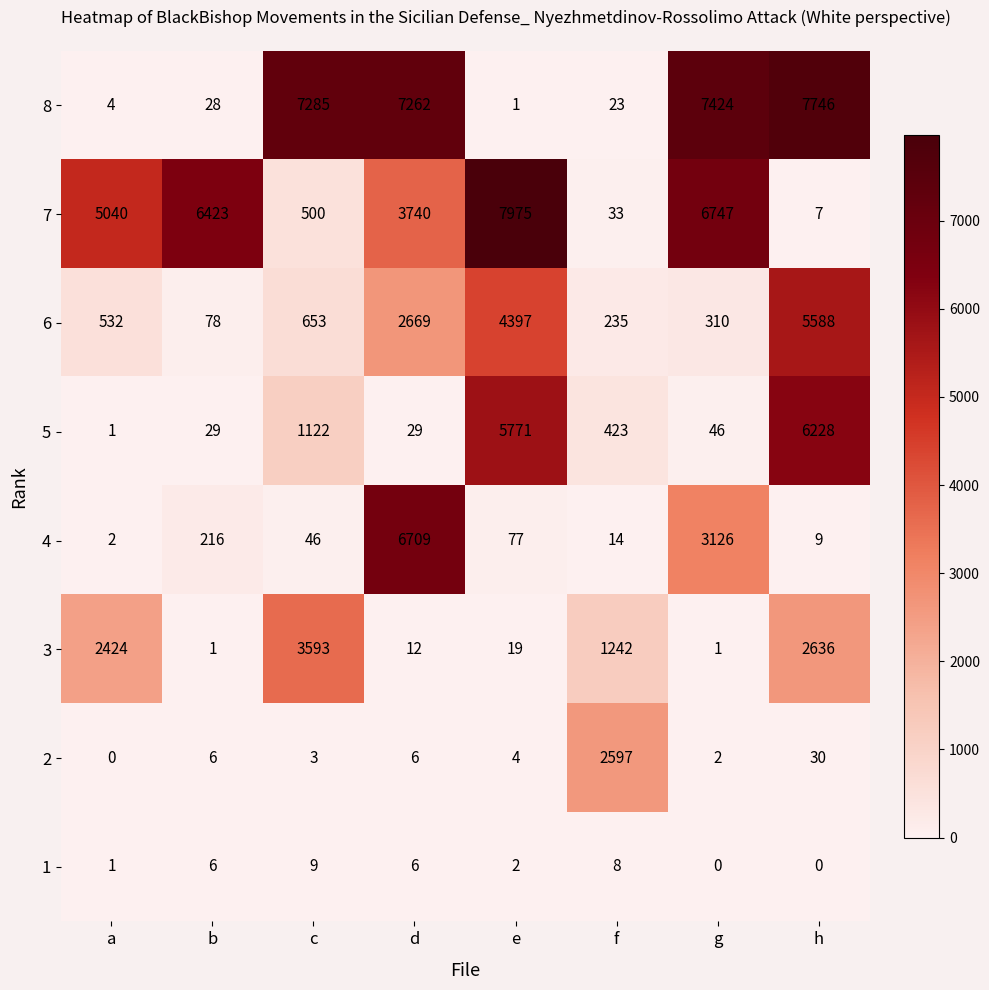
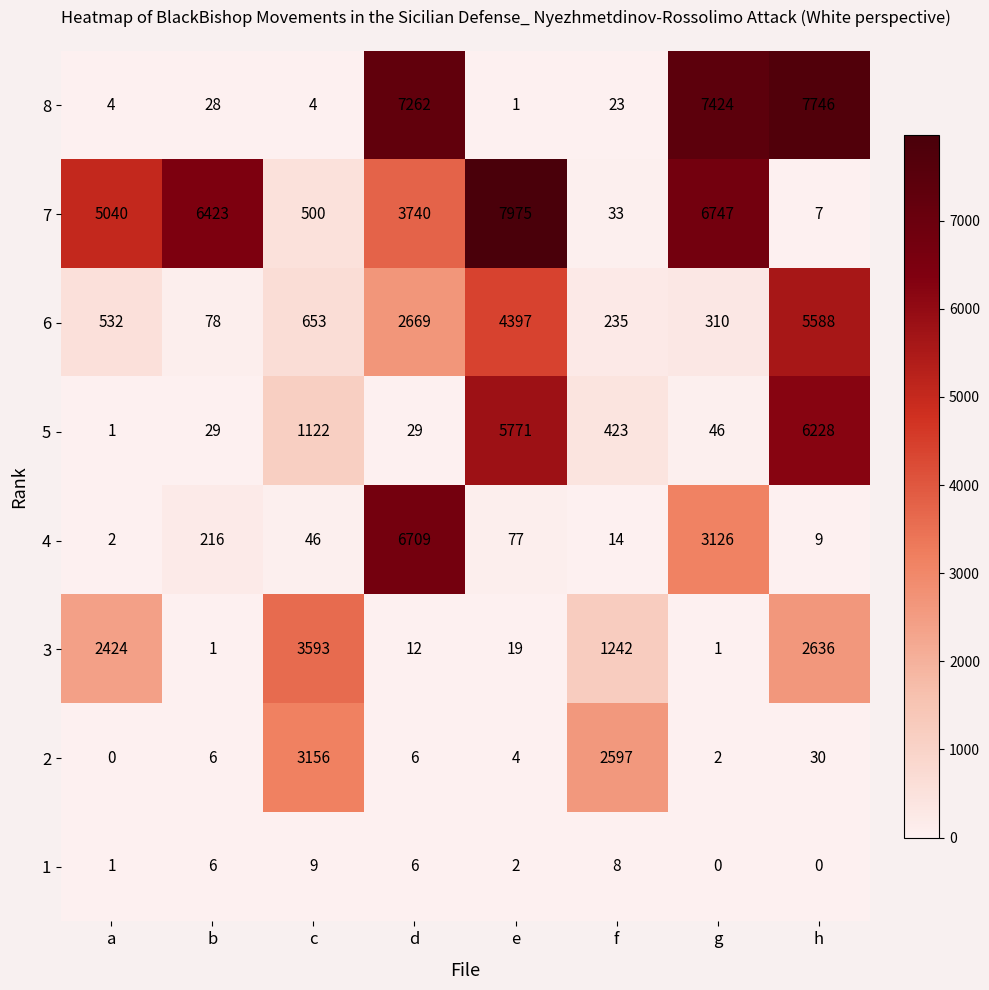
  {
    "8": {
      "a": 4,
      "b": 28,
-     "c": 7285,
+     "c": 4,
      "d": 7262,
      "e": 1,
      "f": 23,
      "g": 7424,
      "h": 7746
    },
    "7": {
      "a": 5040,
      "b": 6423,
      "c": 500,
      "d": 3740,
      "e": 7975,
      "f": 33,
      "g": 6747,
      "h": 7
    },
    "6": {
      "a": 532,
      "b": 78,
      "c": 653,
      "d": 2669,
      "e": 4397,
      "f": 235,
      "g": 310,
      "h": 5588
    },
    "5": {
      "a": 1,
      "b": 29,
      "c": 1122,
      "d": 29,
      "e": 5771,
      "f": 423,
      "g": 46,
      "h": 6228
    },
    "4": {
      "a": 2,
      "b": 216,
      "c": 46,
      "d": 6709,
      "e": 77,
      "f": 14,
      "g": 3126,
      "h": 9
    },
    "3": {
      "a": 2424,
      "b": 1,
      "c": 3593,
      "d": 12,
      "e": 19,
      "f": 1242,
      "g": 1,
      "h": 2636
    },
    "2": {
      "a": 0,
      "b": 6,
-     "c": 3,
+     "c": 3156,
      "d": 6,
      "e": 4,
      "f": 2597,
      "g": 2,
      "h": 30
    },
    "1": {
      "a": 1,
      "b": 6,
      "c": 9,
      "d": 6,
      "e": 2,
      "f": 8,
      "g": 0,
      "h": 0
    }
  }
